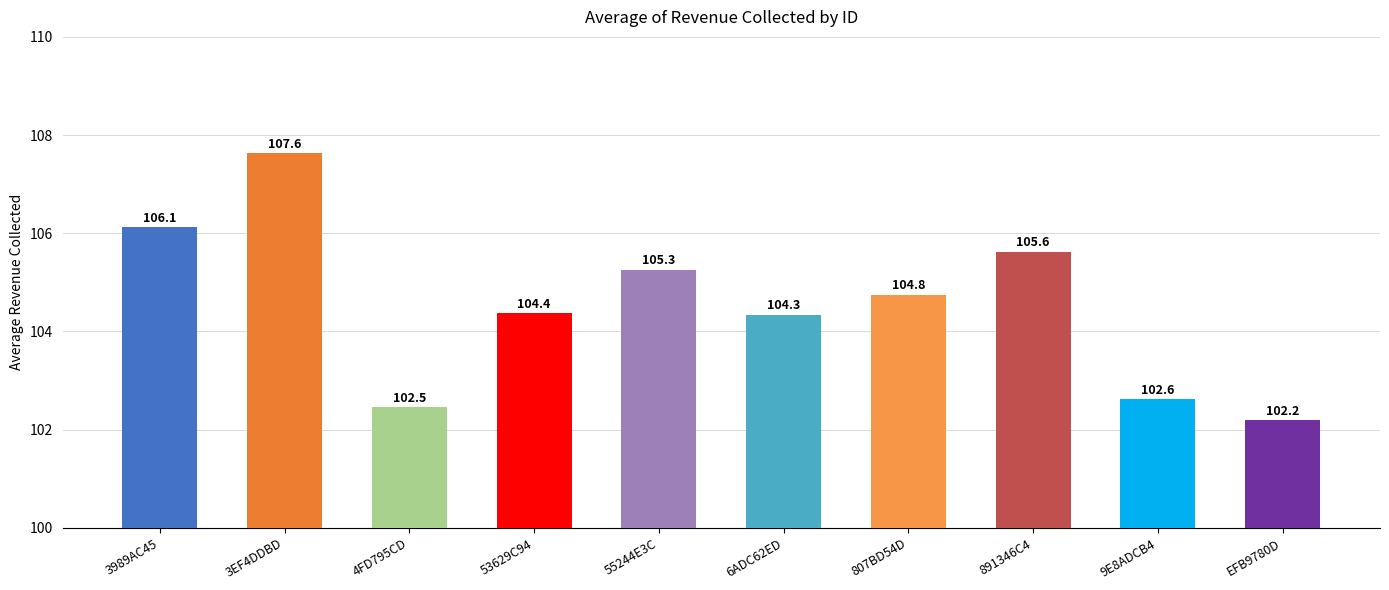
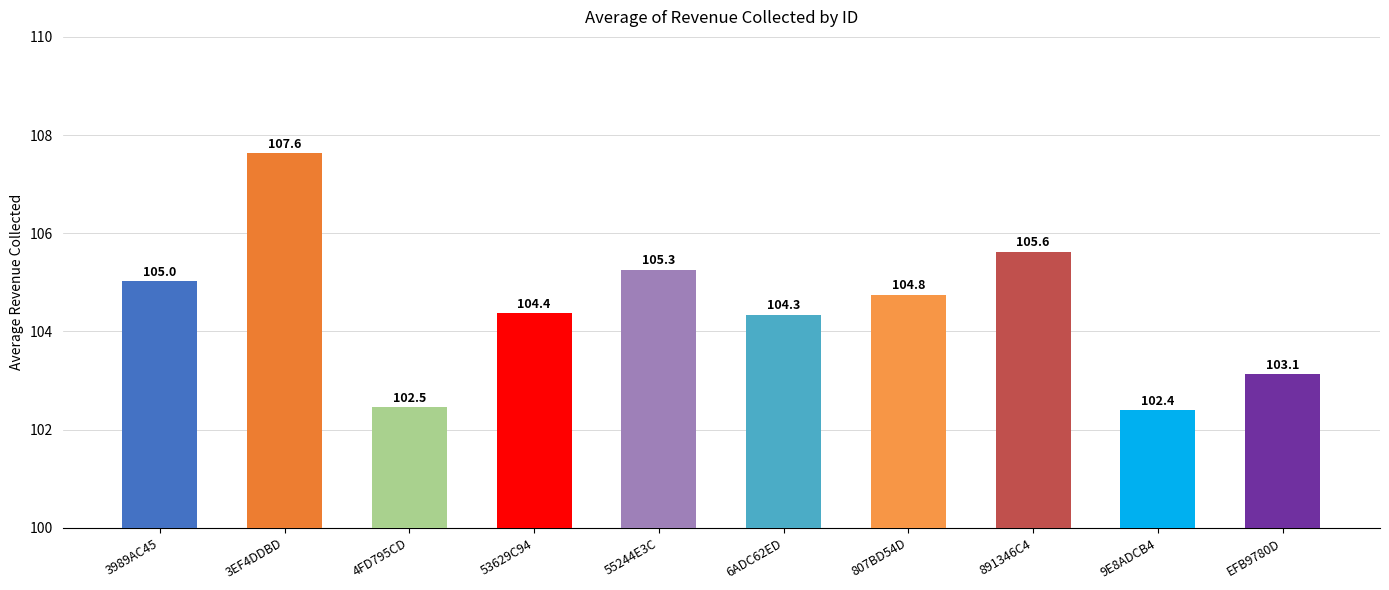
  {
-   "3989AC45": 106.1,
+   "3989AC45": 105.0,
    "3EF4DDBD": 107.6,
    "4FD795CD": 102.5,
    "53629C94": 104.4,
    "55244E3C": 105.3,
    "6ADC62ED": 104.3,
    "807BD54D": 104.8,
    "891346C4": 105.6,
-   "9E8ADCB4": 102.6,
-   "EFB9780D": 102.2
+   "9E8ADCB4": 102.4,
+   "EFB9780D": 103.1
  }
